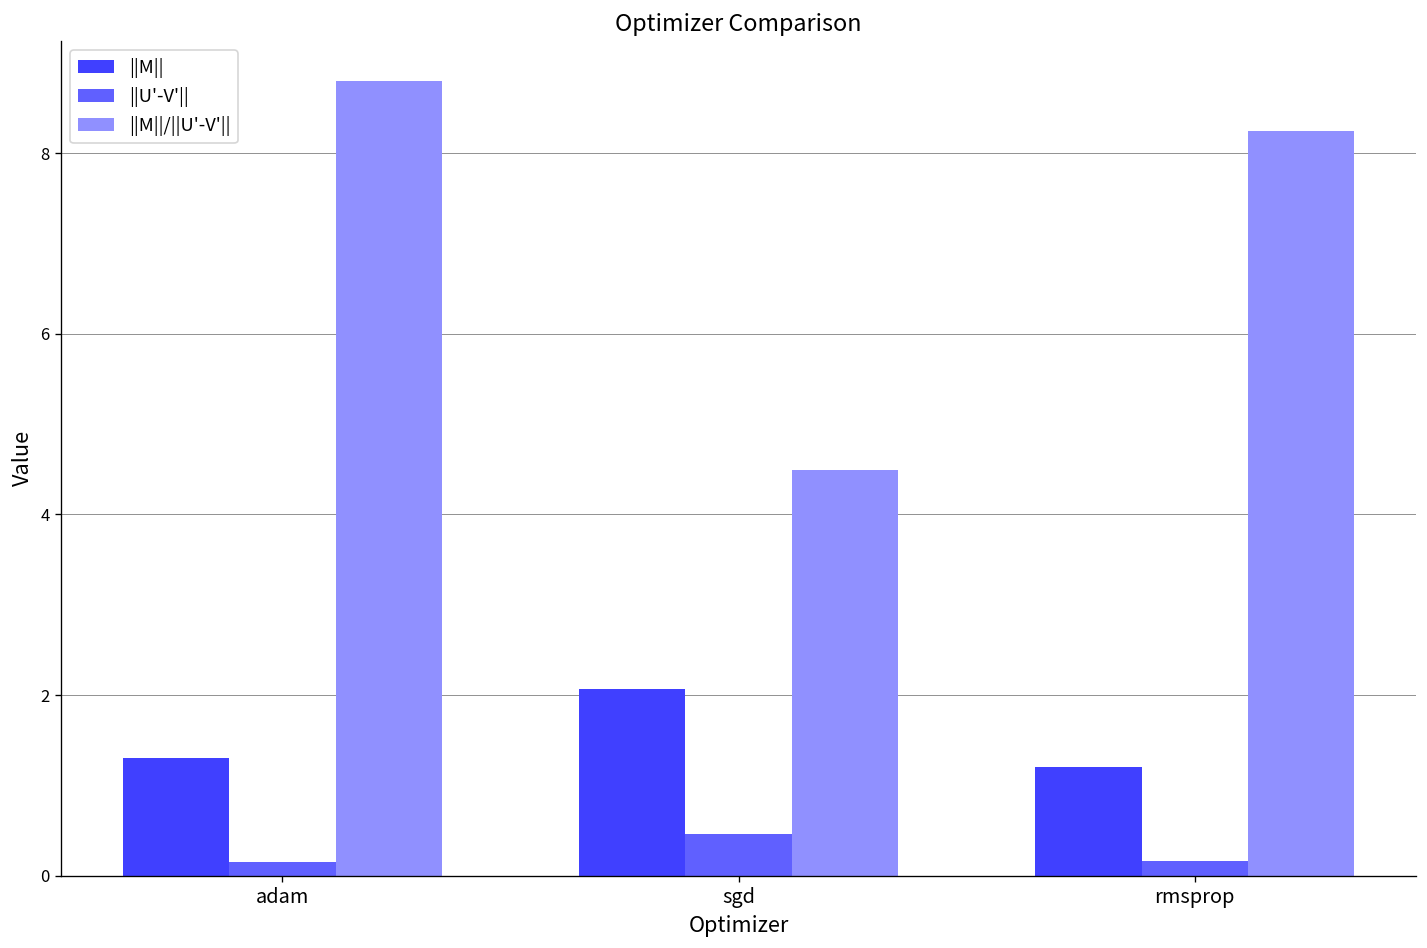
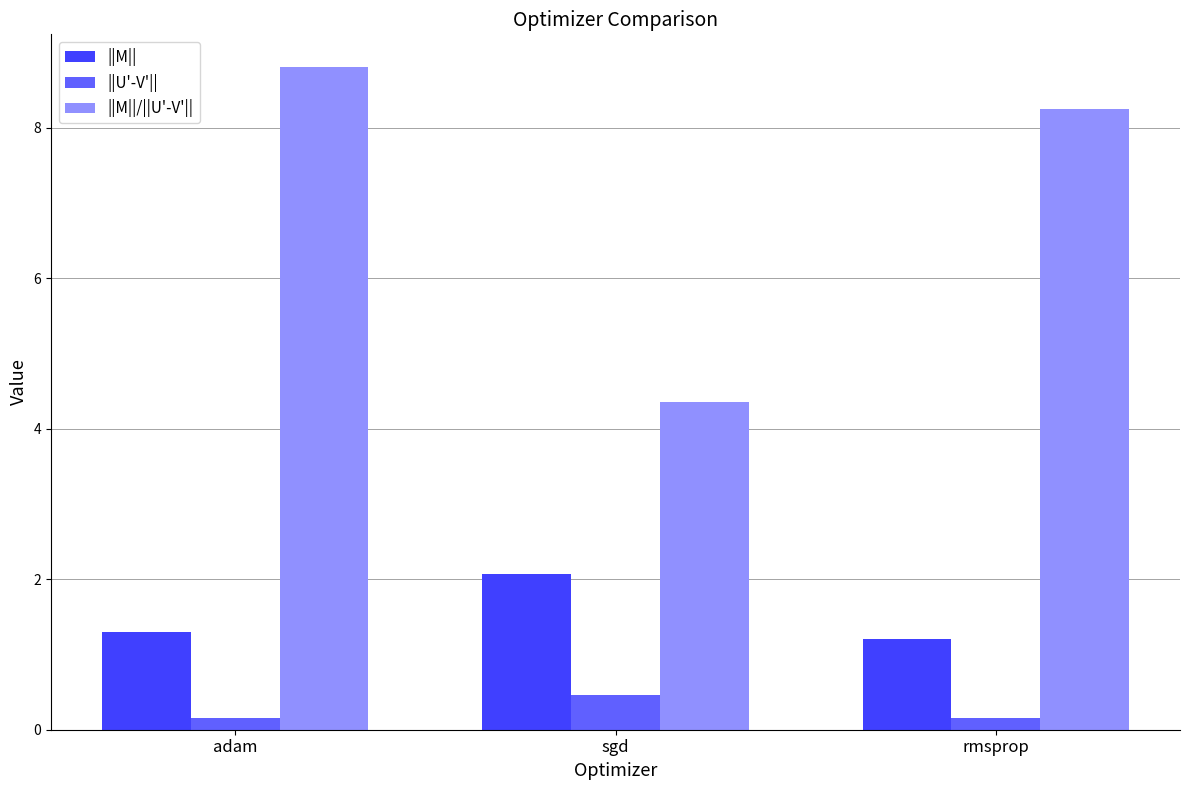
  {
    "||M||/||U'-V'||": {
      "adam": 8.8,
-     "sgd": 4.5,
+     "sgd": 4.3,
      "rmsprop": 8.2
    }
  }
